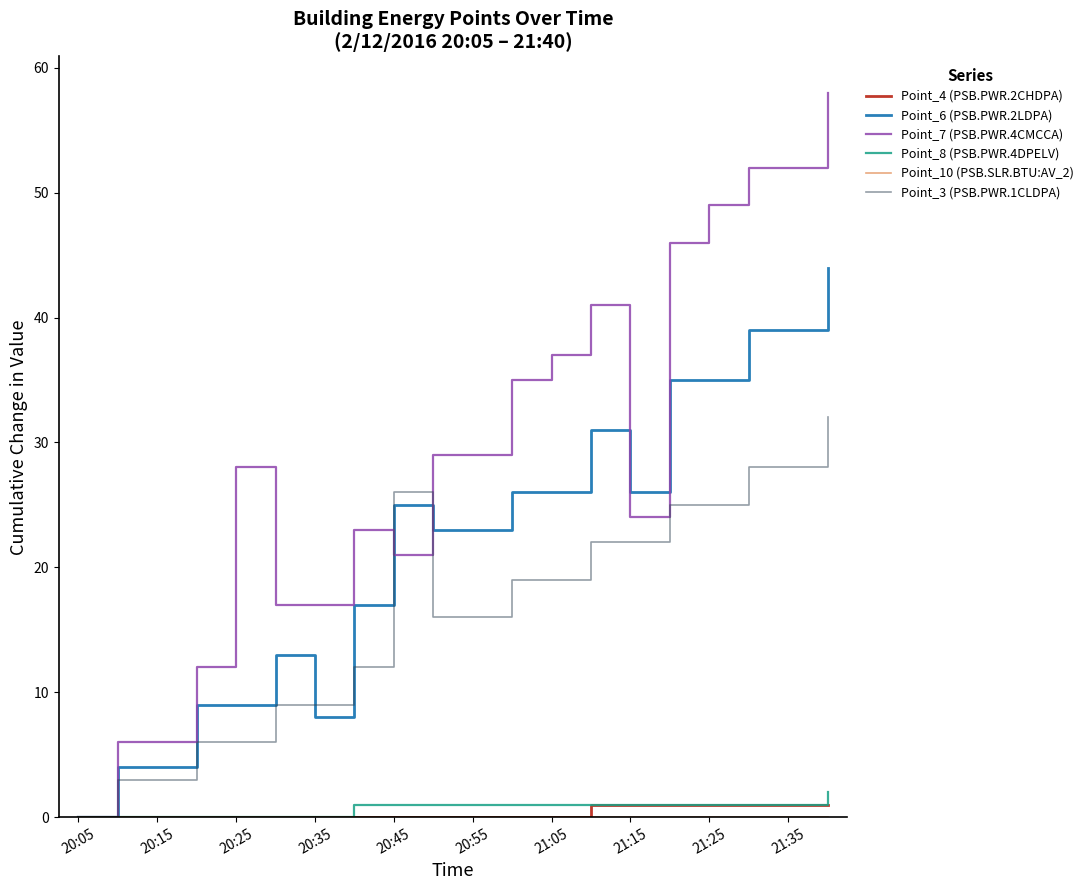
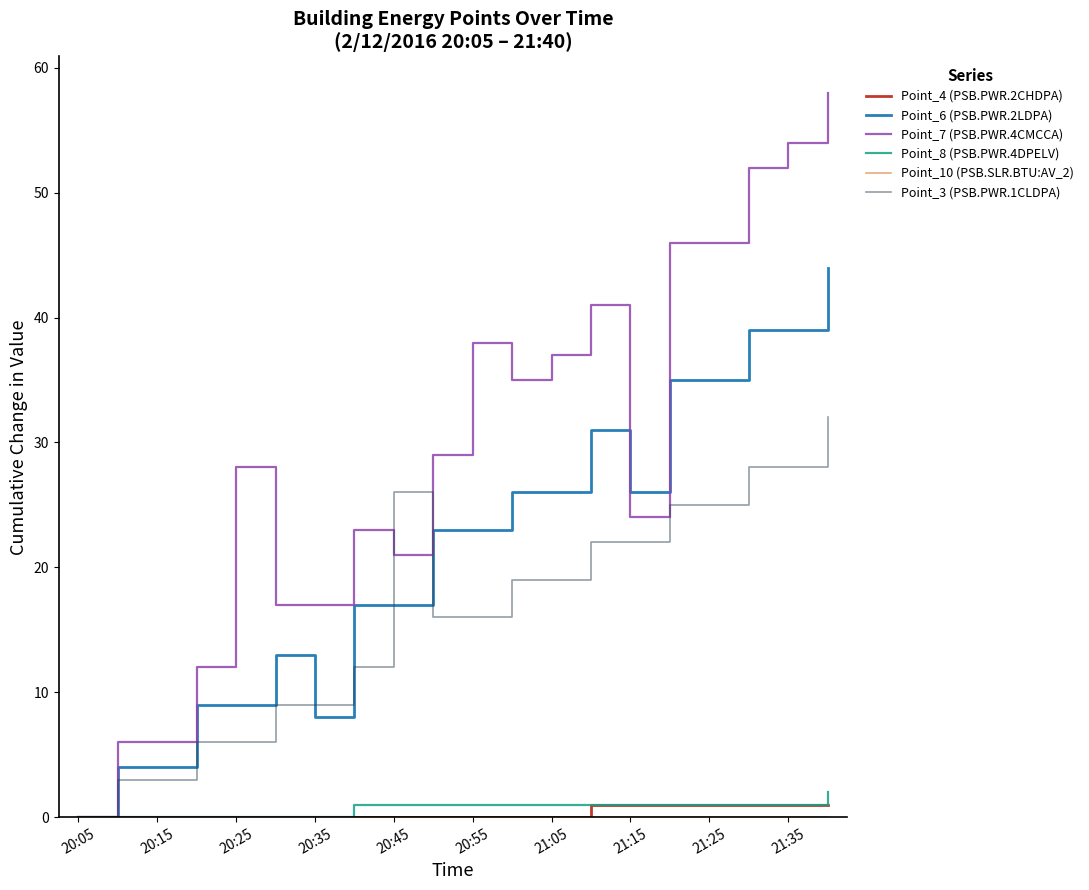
  {
    "Point_6 (PSB.PWR.2LDPA)": {
      "20:15": 4.0,
      "20:25": 9.0,
      "20:35": 8.0,
-     "20:45": 25.0,
+     "20:45": 17.0,
      "20:55": 23.0,
      "21:05": 26.0,
      "21:15": 26.0,
      "21:25": 35.0,
      "21:35": 39.0
    },
    "Point_7 (PSB.PWR.4CMCCA)": {
      "20:15": 6.0,
      "20:25": 28.0,
      "20:35": 17.0,
      "20:45": 21.0,
-     "20:55": 29.0,
+     "20:55": 38.0,
      "21:05": 37.0,
      "21:15": 24.0,
-     "21:25": 49.0,
-     "21:35": 52.0
+     "21:25": 46.0,
+     "21:35": 54.0
    },
    "Point_8 (PSB.PWR.4DPELV)": {
      "20:45": 1.0,
      "20:55": 1.0,
      "21:05": 1.0
    },
    "Point_3 (PSB.PWR.1CLDPA)": {
      "20:15": 3.0,
      "20:25": 6.0,
      "20:35": 9.0,
      "20:45": 26.0,
      "20:55": 16.0,
      "21:05": 19.0,
      "21:15": 22.0,
      "21:25": 25.0,
      "21:35": 28.0
    }
  }
